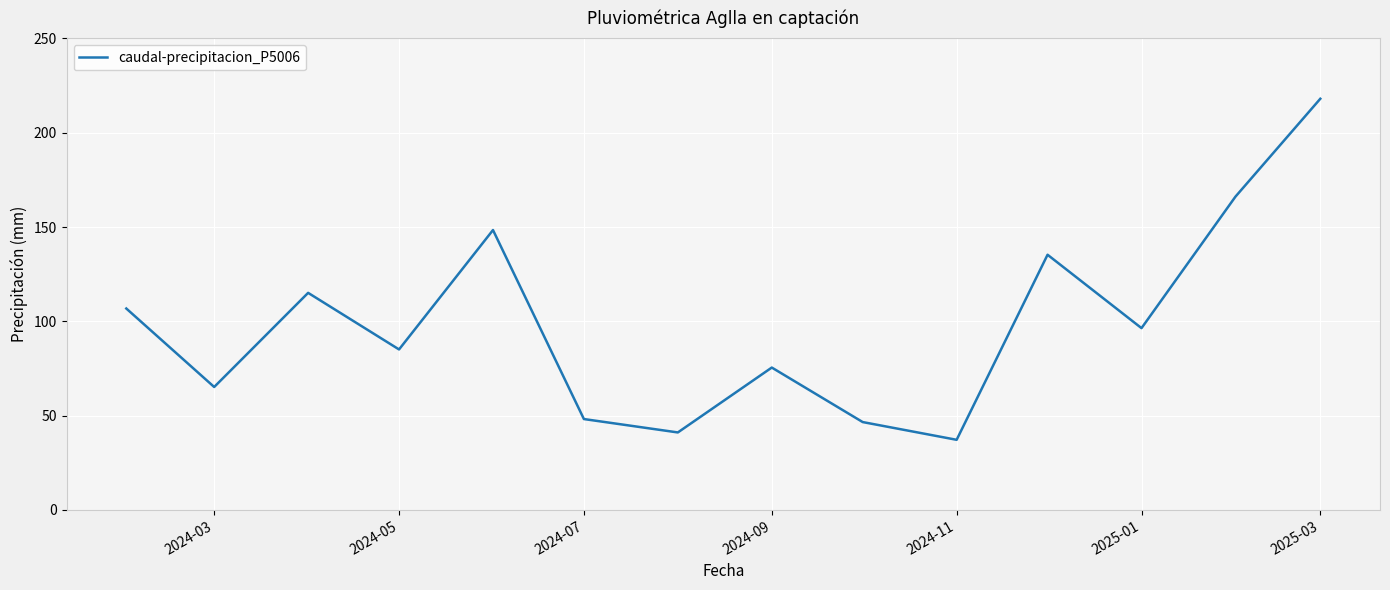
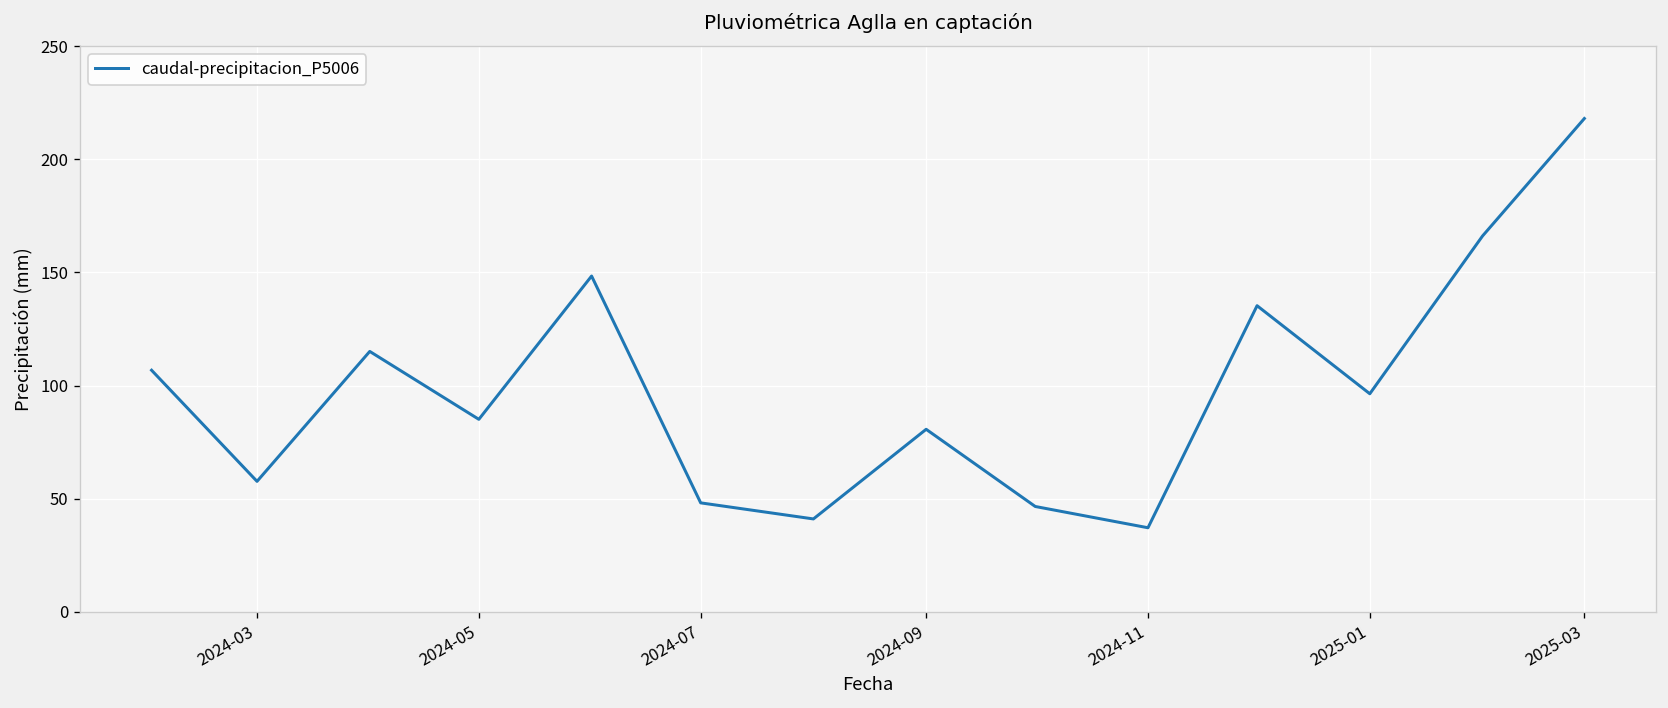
  {
-   "2024-03": 65,
+   "2024-03": 58,
    "2024-05": 85,
    "2024-07": 48,
-   "2024-09": 76,
+   "2024-09": 81,
    "2024-11": 37,
    "2025-01": 96,
    "2025-03": 218
  }
